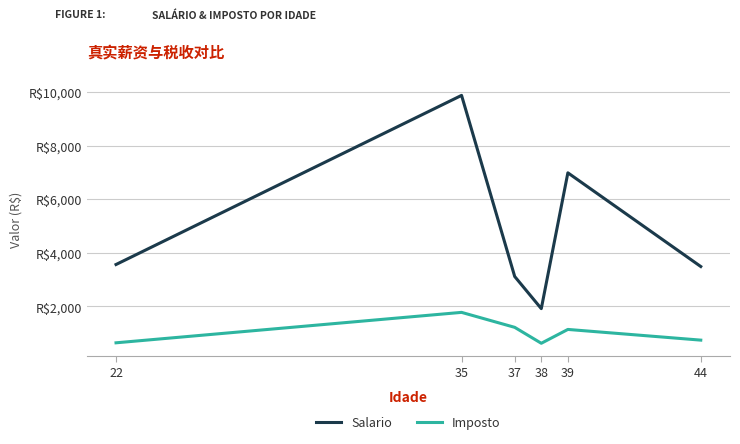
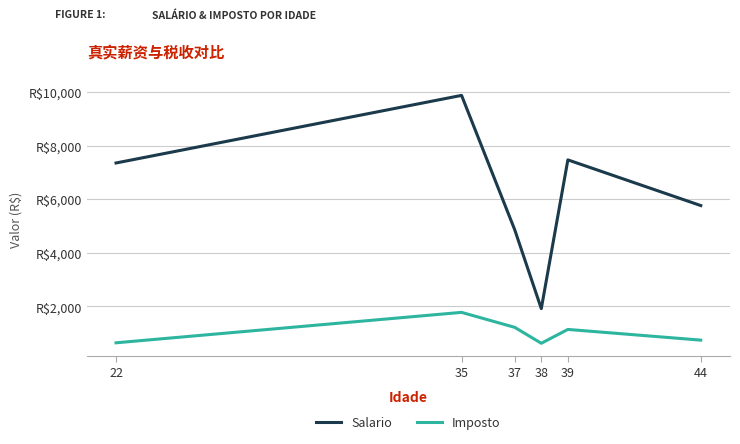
  {
    "Salario": {
-     "22": "R$3,600",
+     "22": "R$7,400",
      "35": "R$9,900",
-     "37": "R$3,100",
+     "37": "R$4,900",
      "38": "R$1,900",
-     "39": "R$7,000",
-     "44": "R$3,500"
+     "39": "R$7,500",
+     "44": "R$5,800"
    },
    "Imposto": {
      "22": "R$600",
      "35": "R$1,800",
      "37": "R$1,200",
      "38": "R$600",
      "39": "R$1,100",
      "44": "R$700"
    }
  }
